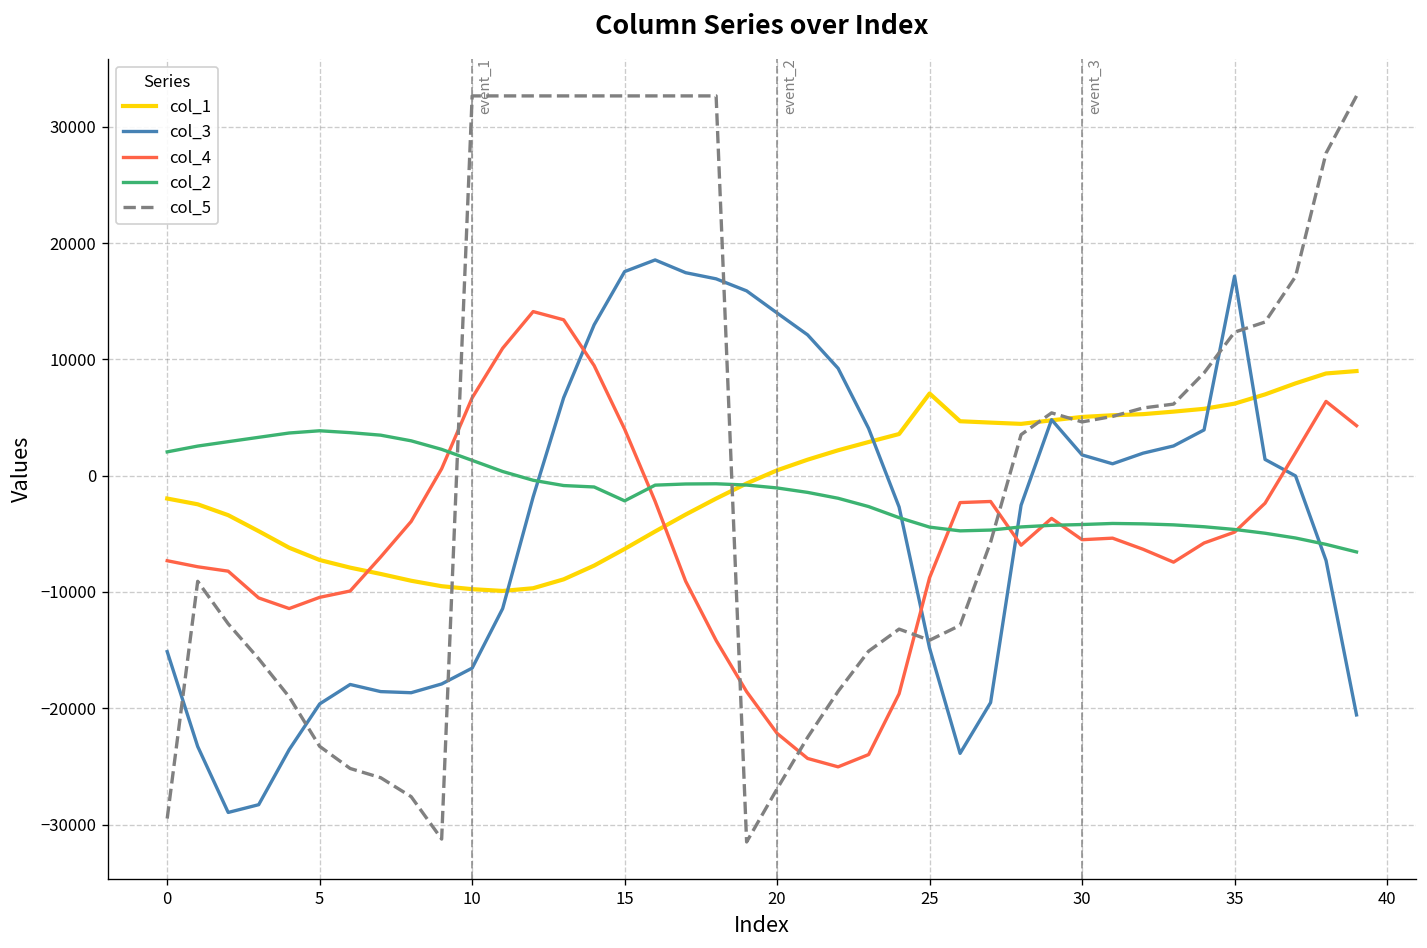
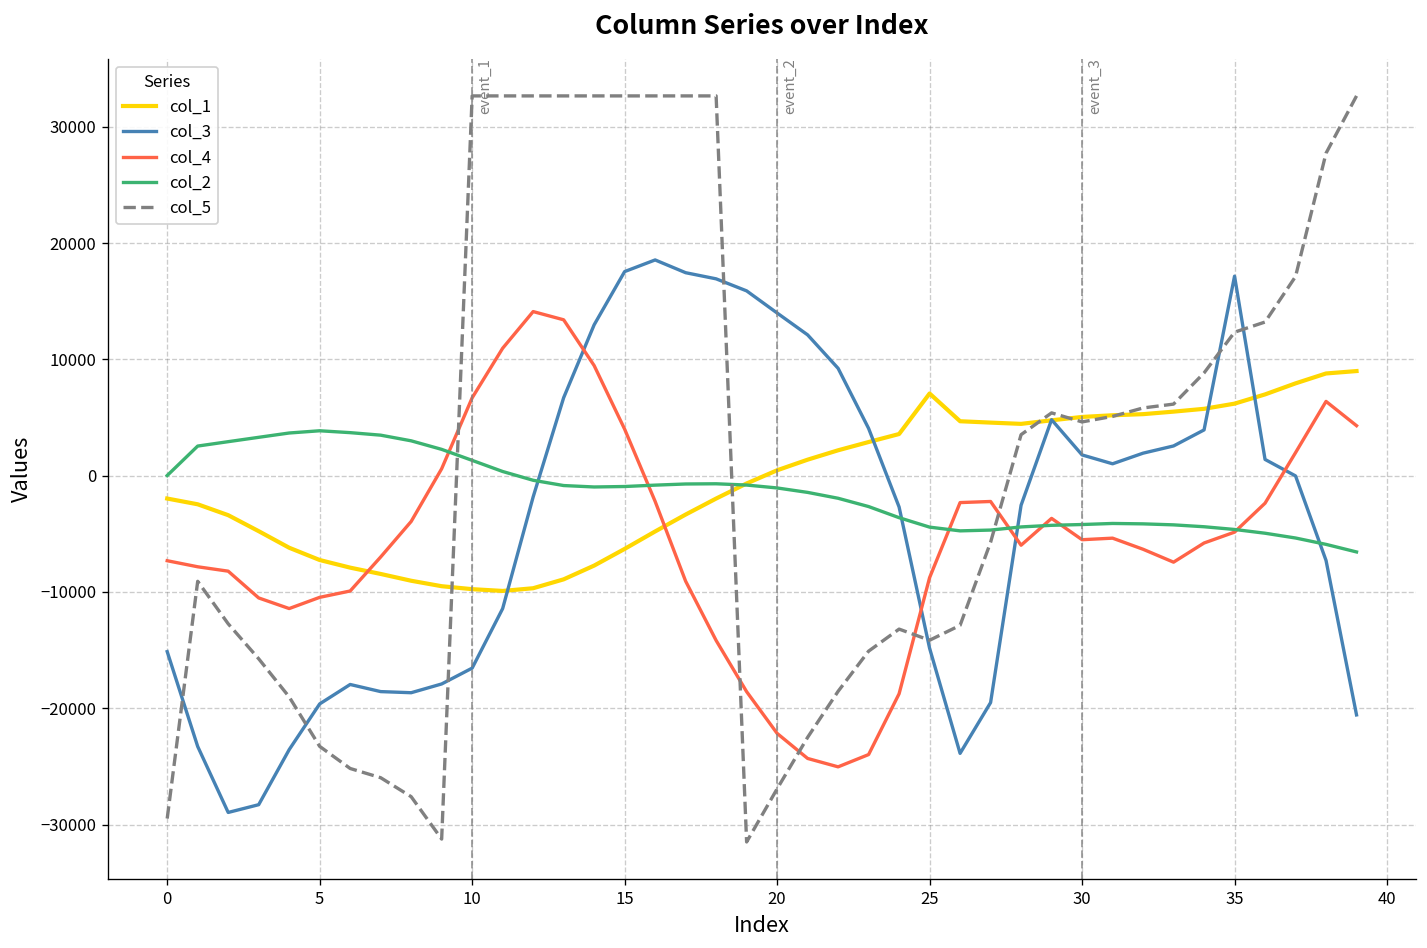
  {
    "col_1": {
      "0": -2000,
      "5": -7000,
      "10": -10000,
      "15": -6000,
      "20": 0,
      "25": 7000,
      "30": 5000,
      "35": 6000
    },
    "col_3": {
      "0": -15000,
      "5": -20000,
      "10": -17000,
      "15": 18000,
      "20": 14000,
      "25": -15000,
      "30": 2000,
      "35": 17000
    },
    "col_4": {
      "0": -7000,
      "5": -10000,
      "10": 7000,
      "15": 4000,
      "20": -22000,
      "25": -9000,
      "30": -6000
    },
    "col_2": {
-     "0": 2000,
+     "0": 0,
      "5": 4000,
      "10": 1000,
-     "15": -2000,
+     "15": -1000,
      "20": -1000,
      "25": -4000,
      "30": -4000
    },
    "col_5": {
      "0": -29000,
      "5": -23000,
      "15": 33000,
      "20": -27000,
      "25": -14000,
      "30": 5000,
      "35": 12000
    }
  }
